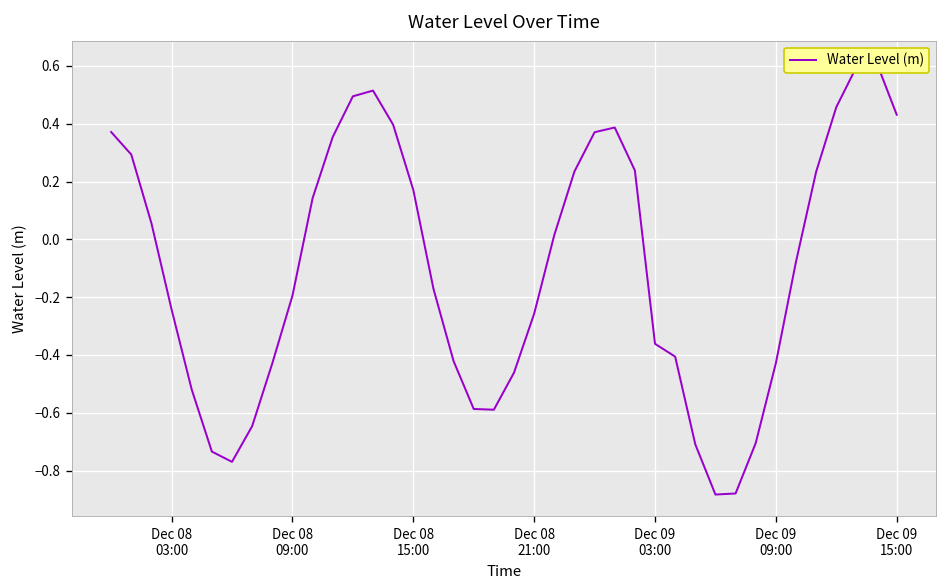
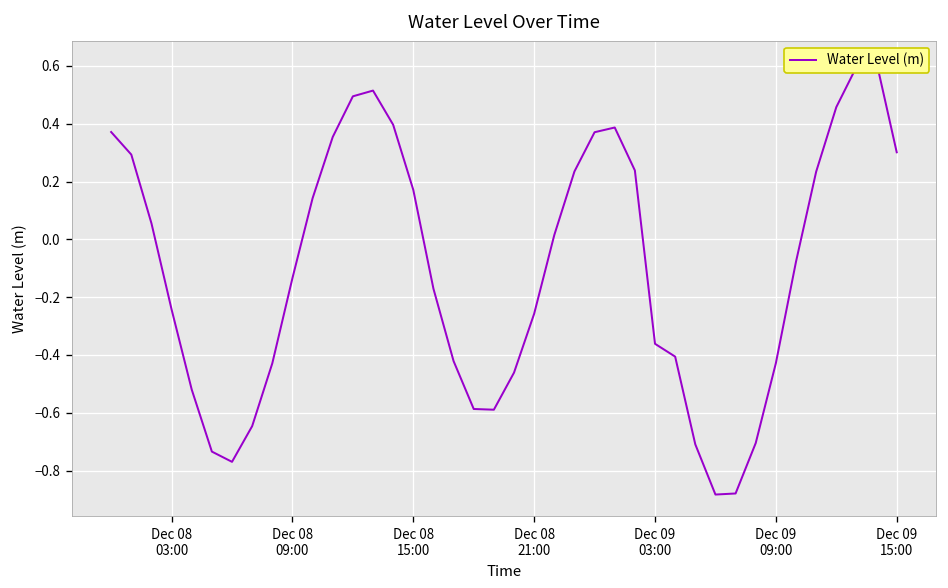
  {
    "Dec 08 03:00": -0.24,
-   "Dec 08 09:00": -0.19,
+   "Dec 08 09:00": -0.13,
    "Dec 08 15:00": 0.17,
    "Dec 08 21:00": -0.26,
    "Dec 09 03:00": -0.36,
    "Dec 09 09:00": -0.43,
-   "Dec 09 15:00": 0.43
+   "Dec 09 15:00": 0.30
  }
